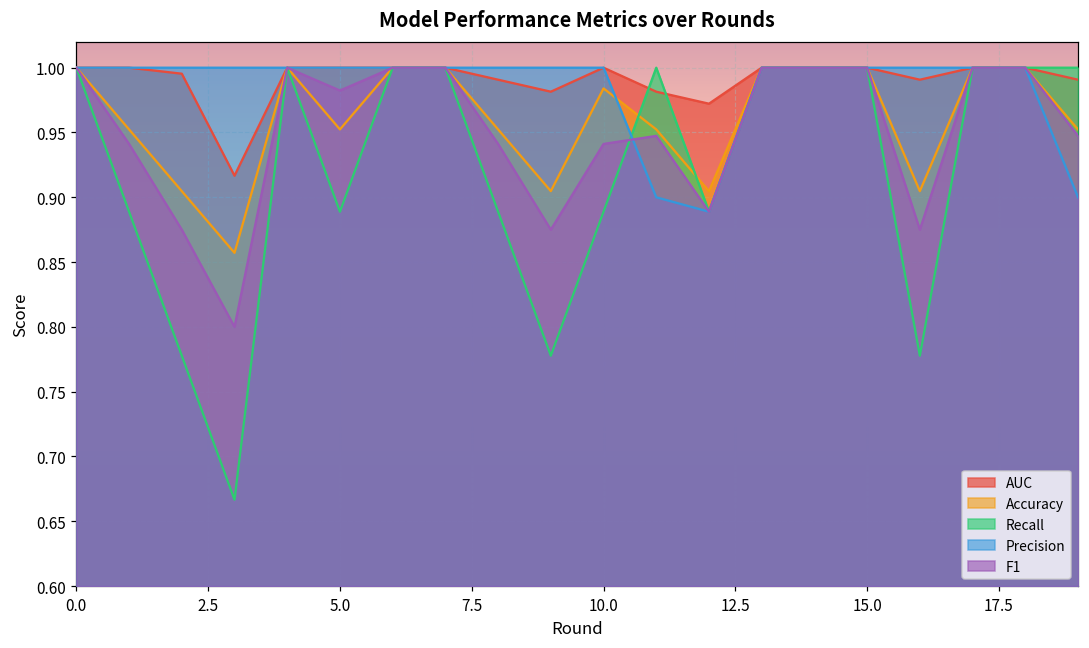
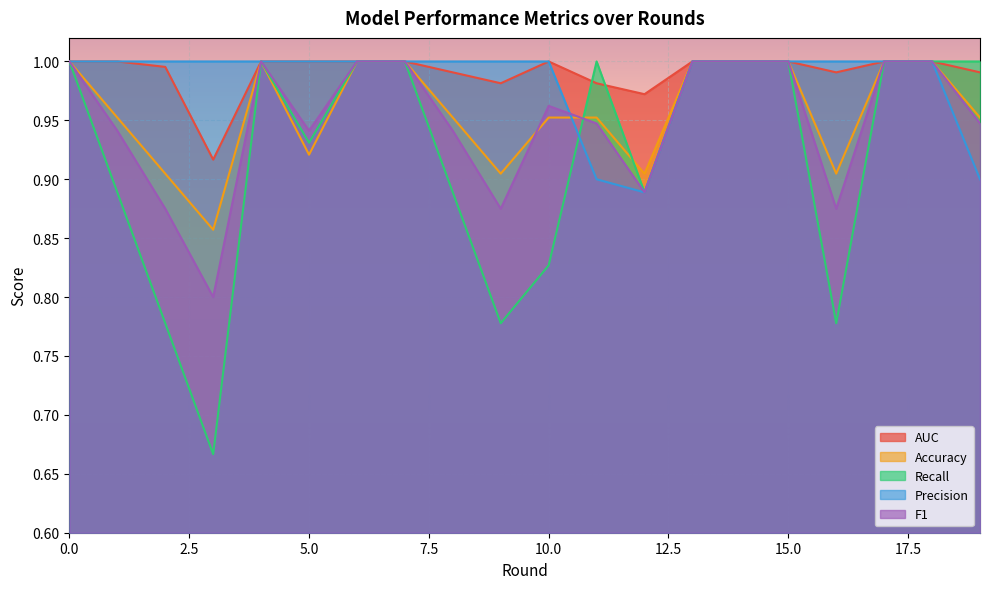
  {
    "Accuracy": {
-     "5.0": 0.952,
-     "10.0": 0.984
+     "5.0": 0.921,
+     "10.0": 0.952
    },
    "Recall": {
-     "5.0": 0.889,
-     "10.0": 0.889
+     "5.0": 0.931,
+     "10.0": 0.827
    },
    "F1": {
-     "5.0": 0.982,
-     "10.0": 0.941
+     "5.0": 0.941,
+     "10.0": 0.962
    }
  }
